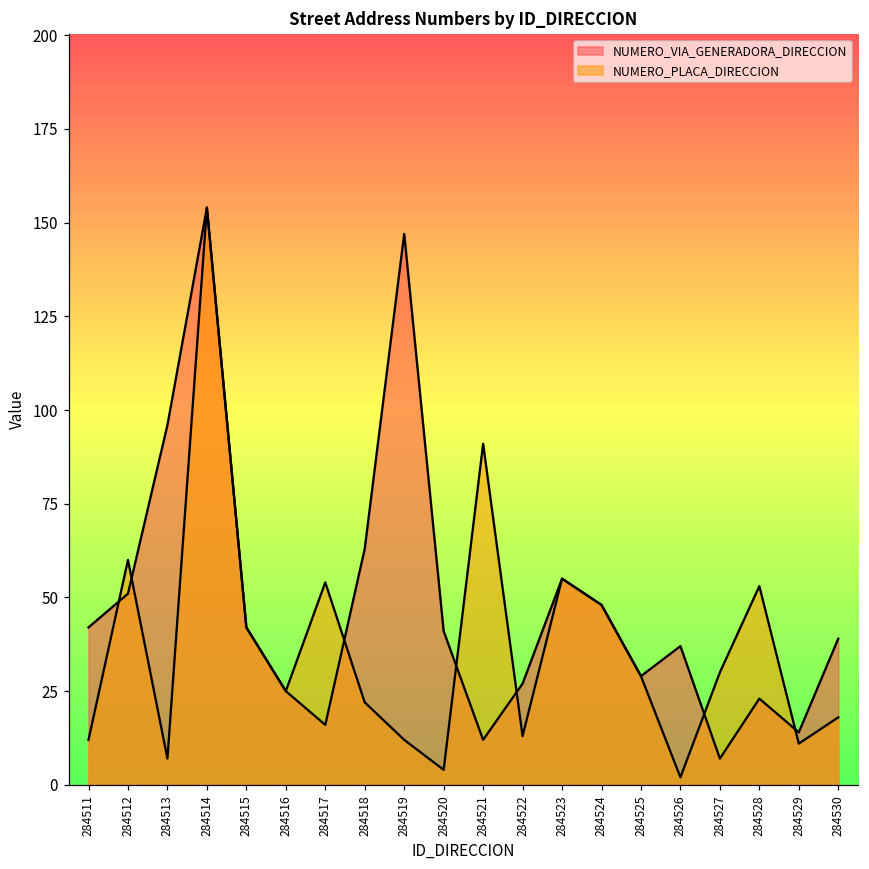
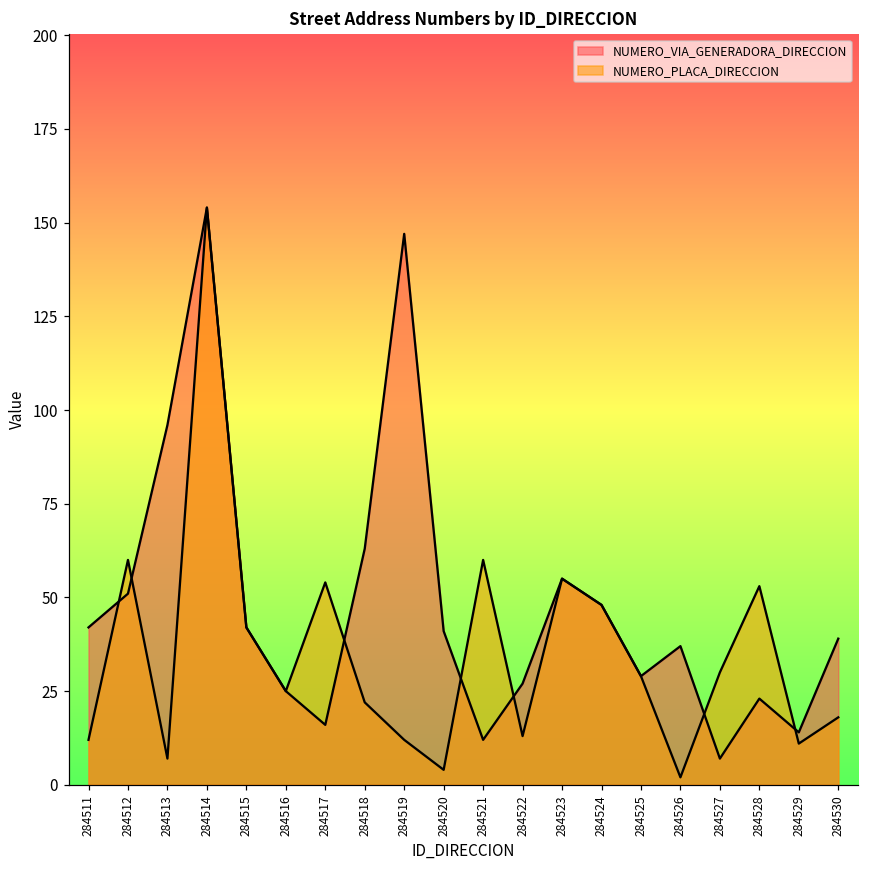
  {
    "NUMERO_VIA_GENERADORA_DIRECCION": {
      "284511": 42,
      "284512": 51,
      "284513": 96,
      "284517": 16,
      "284518": 63,
      "284519": 147,
      "284520": 41,
      "284521": 12,
      "284522": 27,
      "284526": 37,
      "284527": 7,
      "284528": 23,
      "284529": 14,
      "284530": 39
    },
    "NUMERO_PLACA_DIRECCION": {
      "284511": 12,
      "284512": 60,
      "284513": 7,
      "284517": 54,
      "284518": 22,
      "284519": 12,
      "284520": 4,
-     "284521": 91,
+     "284521": 60,
      "284522": 13,
      "284526": 2,
      "284527": 30,
      "284528": 53,
      "284529": 11,
      "284530": 18
    }
  }
